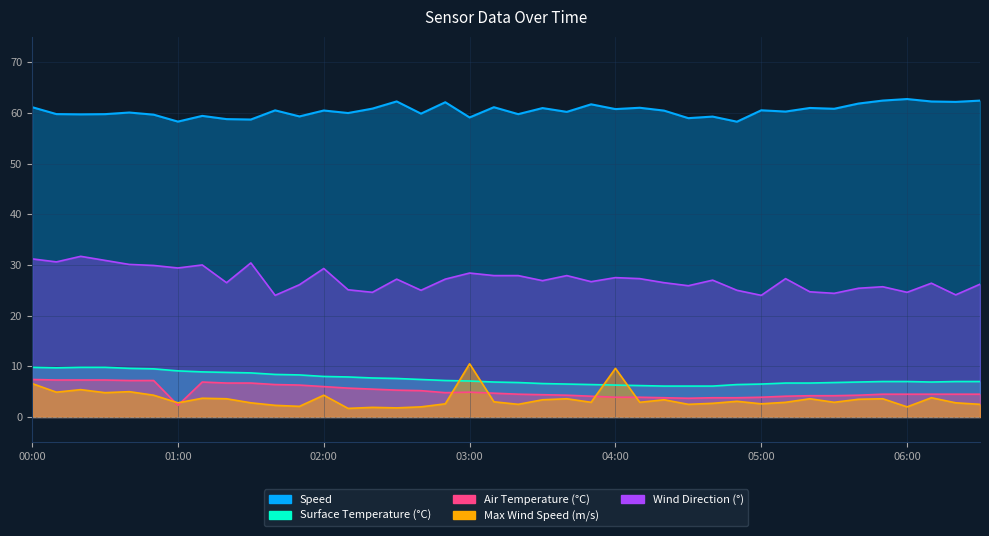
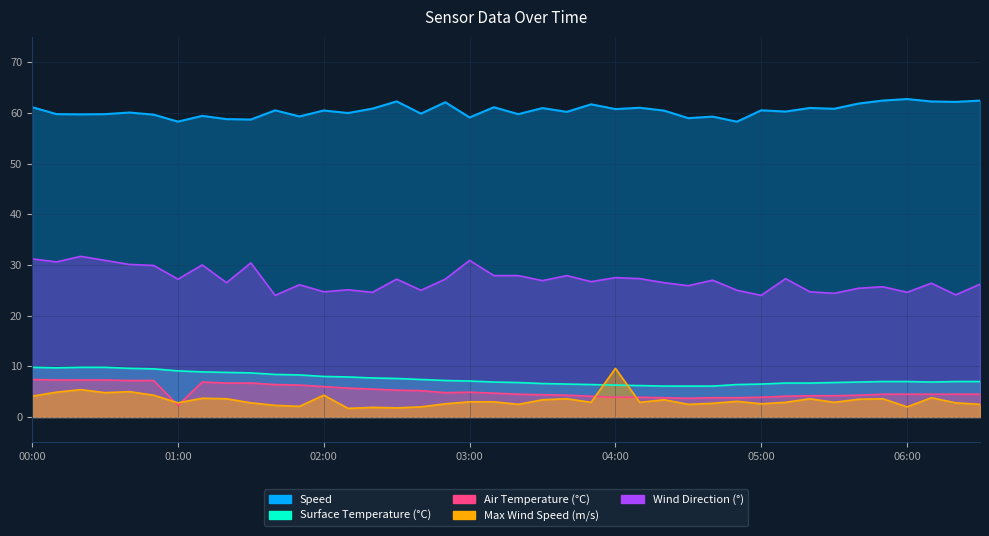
  {
    "Wind Direction (°)": {
      "00:00": 31,
-     "01:00": 29,
-     "02:00": 29,
-     "03:00": 28,
+     "01:00": 27,
+     "02:00": 25,
+     "03:00": 31,
      "04:00": 28,
      "05:00": 24,
      "06:00": 25
    },
    "Air Temperature (°C)": {
      "00:00": 7,
      "01:00": 2,
      "02:00": 6,
      "03:00": 5,
      "04:00": 4,
      "05:00": 4,
      "06:00": 5
    },
    "Max Wind Speed (m/s)": {
-     "00:00": 7,
+     "00:00": 4,
      "01:00": 3,
      "02:00": 4,
-     "03:00": 11,
+     "03:00": 3,
      "04:00": 10,
      "05:00": 3,
      "06:00": 2
    }
  }
